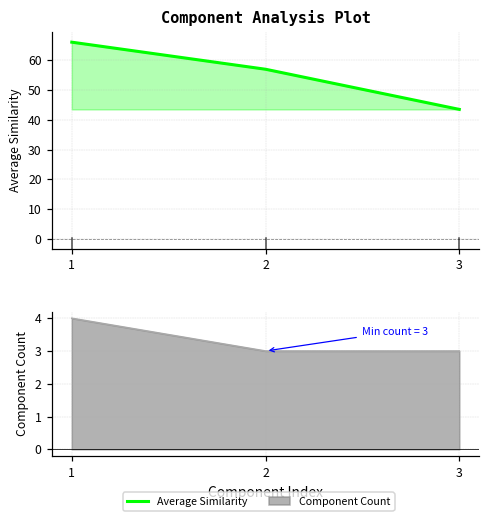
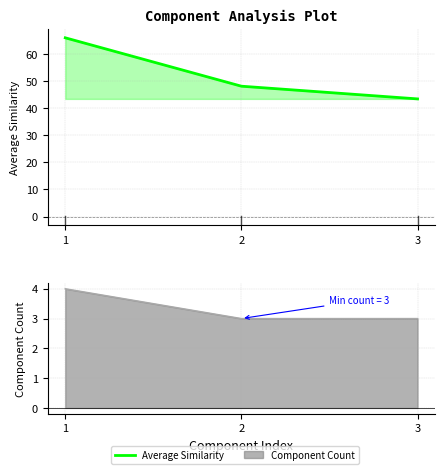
  {
    "Component Analysis Plot": {
      "1": 66,
-     "2": 57,
+     "2": 48,
      "3": 44
    }
  }
